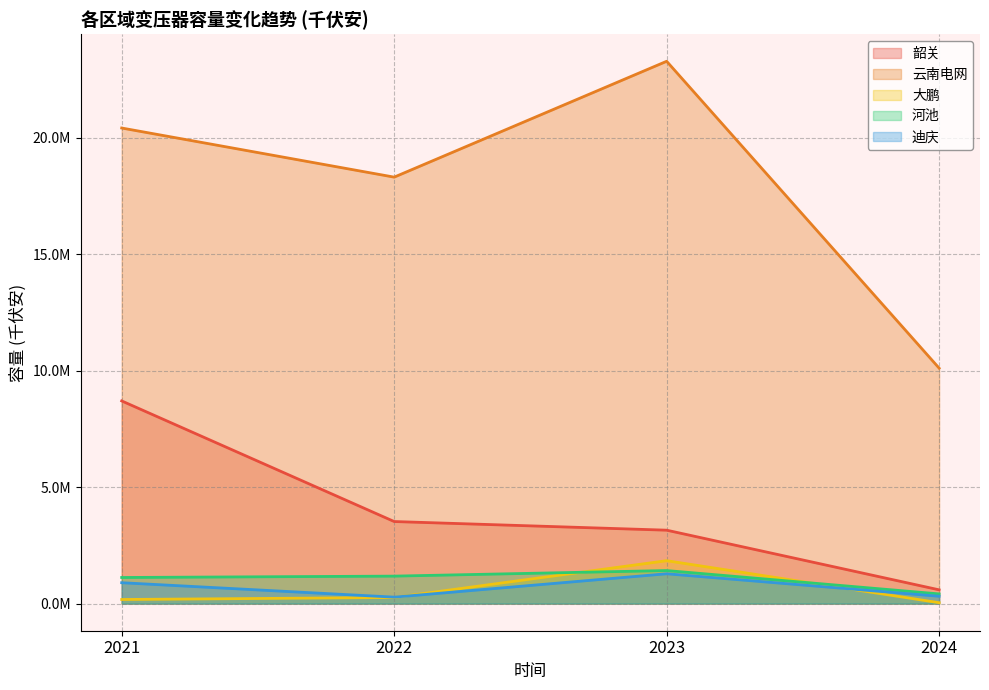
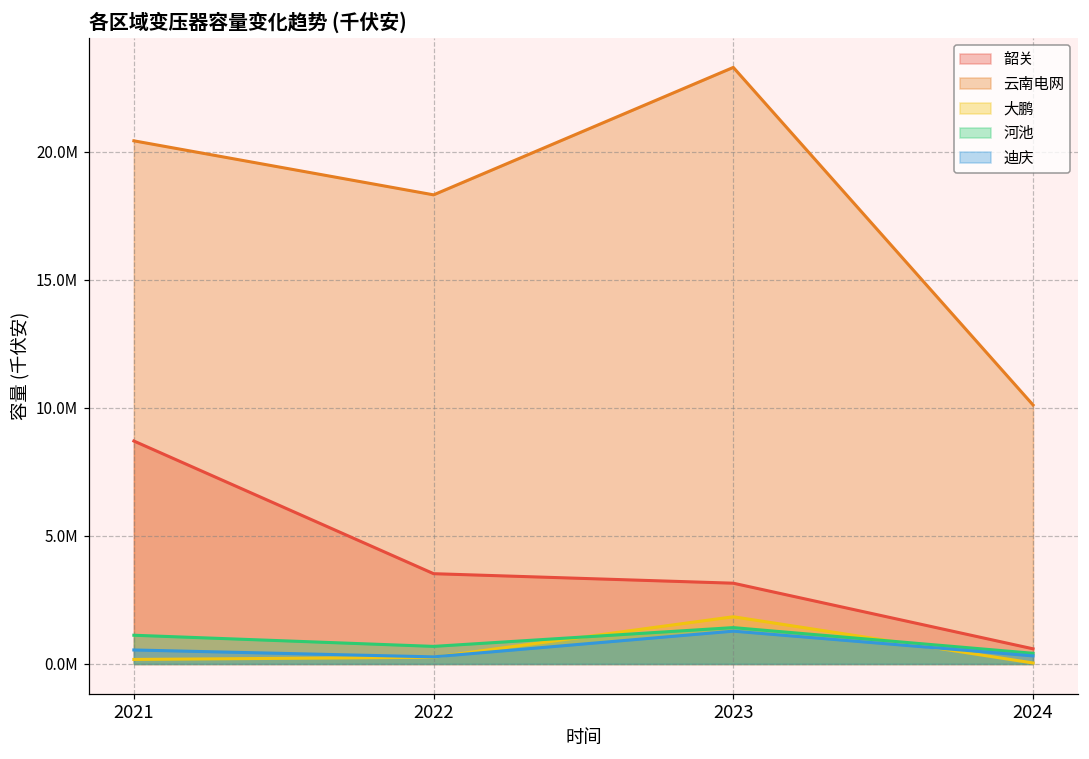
  {
    "河池": {
      "2021": 1100000,
-     "2022": 1200000,
+     "2022": 700000,
      "2023": 1400000
    },
    "迪庆": {
-     "2021": 900000,
+     "2021": 500000,
      "2023": 1300000
    }
  }
